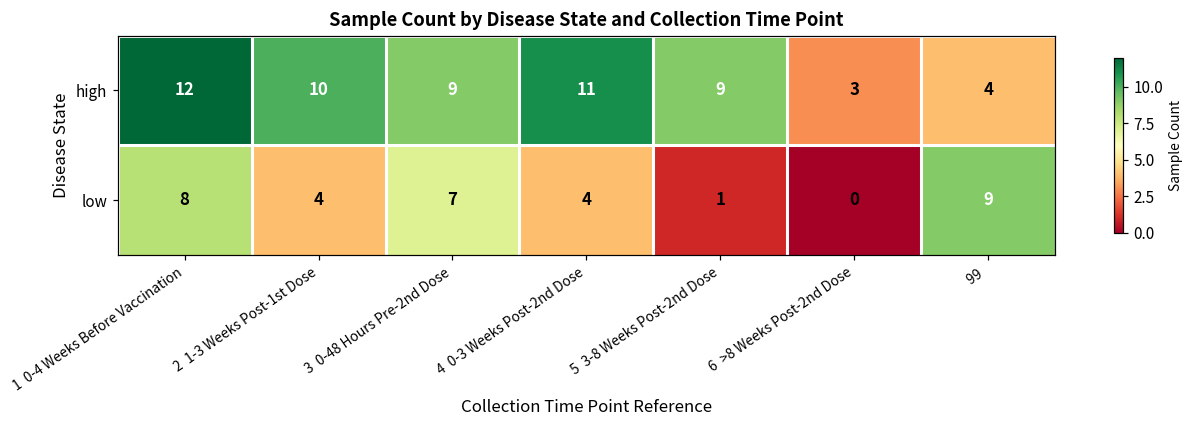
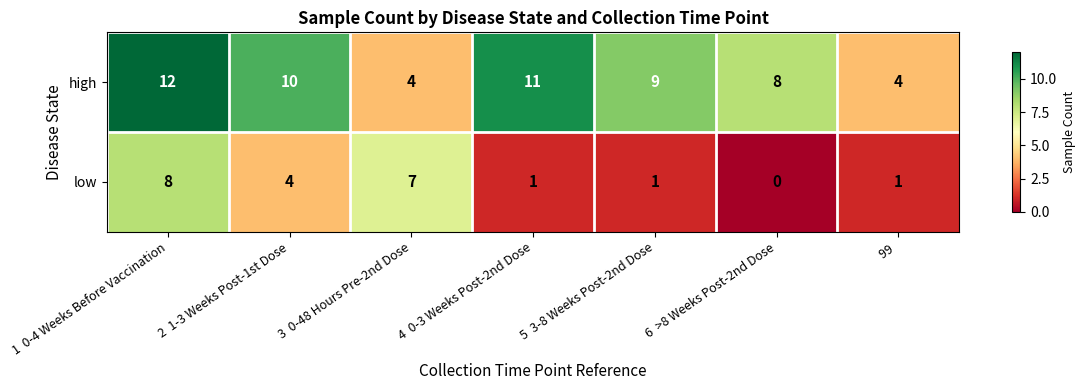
  {
    "high": {
      "1 0-4 Weeks Before Vaccination": 12,
      "2 1-3 Weeks Post-1st Dose": 10,
-     "3 0-48 Hours Pre-2nd Dose": 9,
+     "3 0-48 Hours Pre-2nd Dose": 4,
      "4 0-3 Weeks Post-2nd Dose": 11,
      "5 3-8 Weeks Post-2nd Dose": 9,
-     "6 >8 Weeks Post-2nd Dose": 3,
+     "6 >8 Weeks Post-2nd Dose": 8,
      "99": 4
    },
    "low": {
      "1 0-4 Weeks Before Vaccination": 8,
      "2 1-3 Weeks Post-1st Dose": 4,
      "3 0-48 Hours Pre-2nd Dose": 7,
-     "4 0-3 Weeks Post-2nd Dose": 4,
+     "4 0-3 Weeks Post-2nd Dose": 1,
      "5 3-8 Weeks Post-2nd Dose": 1,
      "6 >8 Weeks Post-2nd Dose": 0,
-     "99": 9
+     "99": 1
    }
  }
